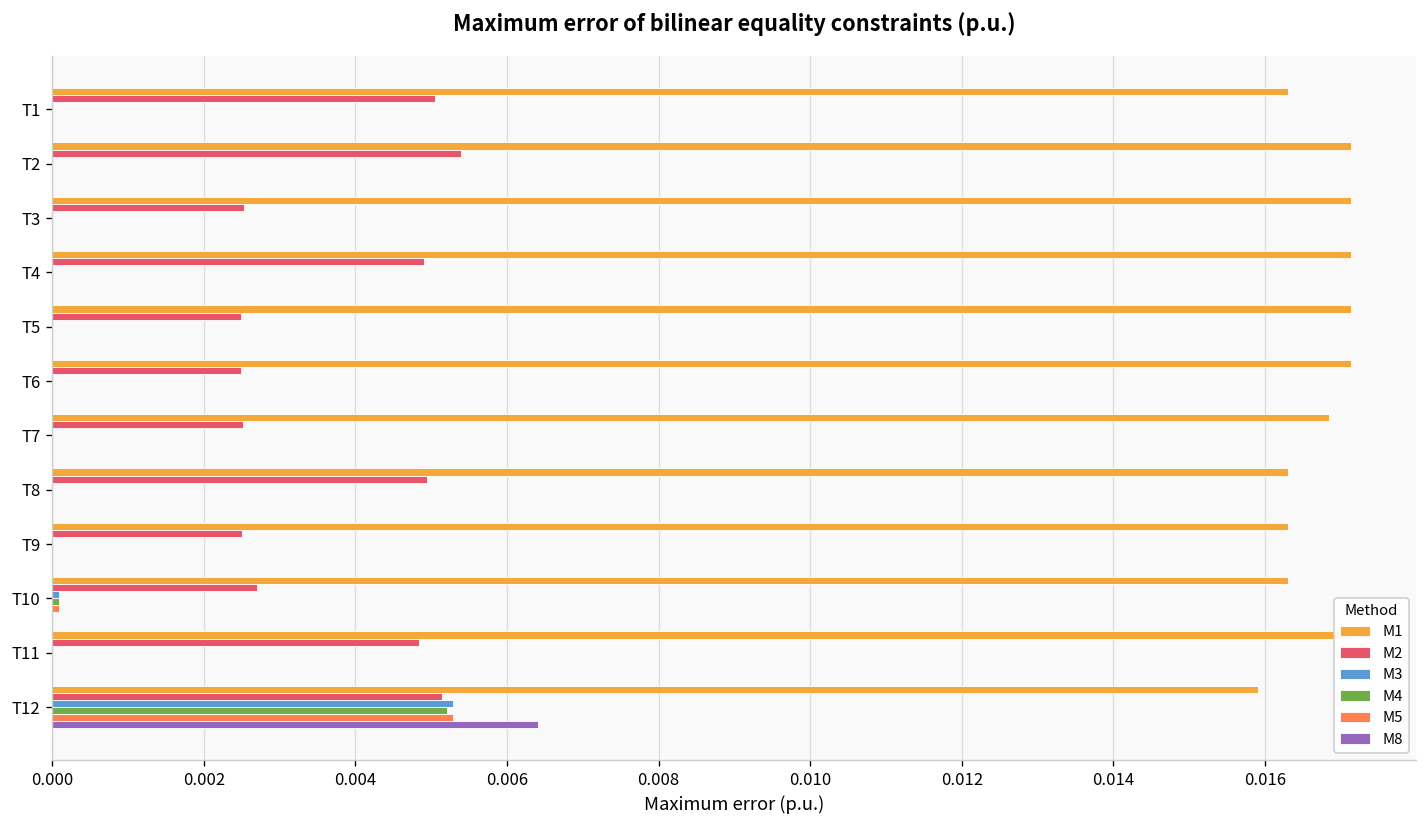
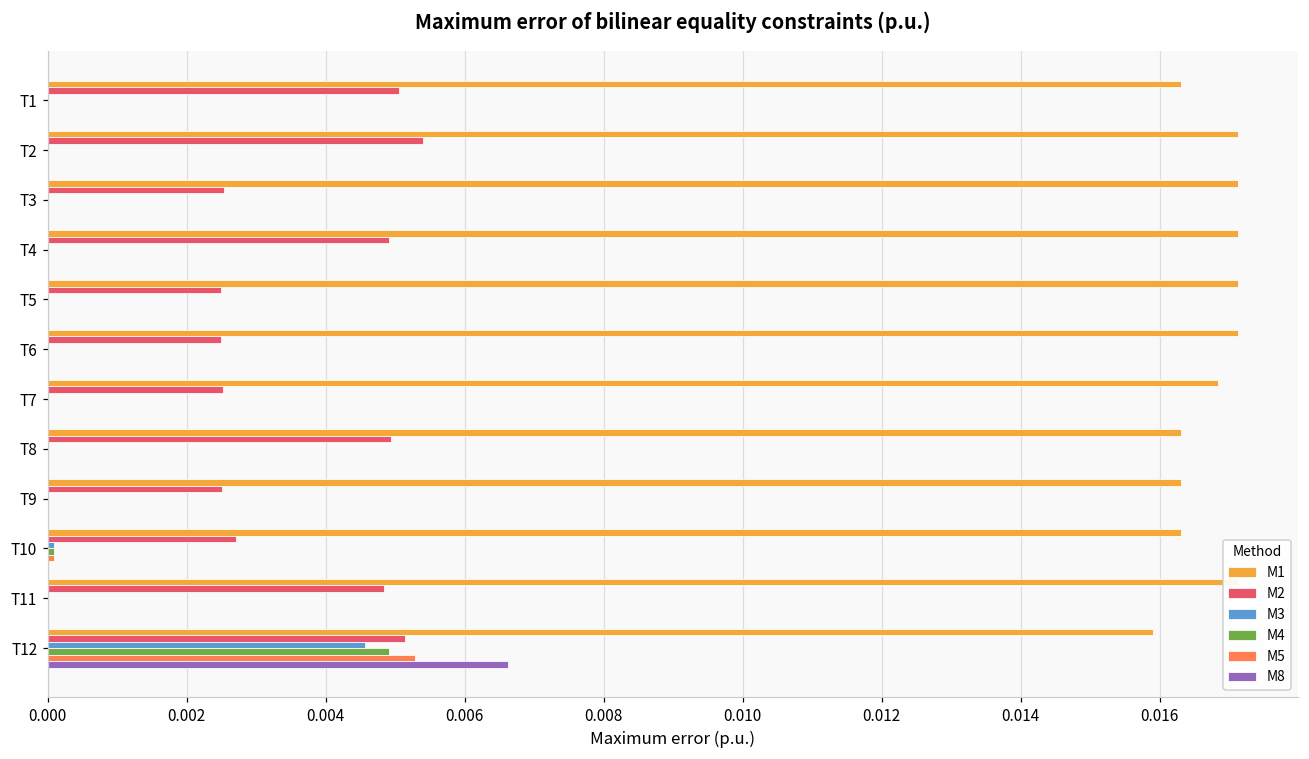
  {
    "M3": {
      "T10": 0.0001,
-     "T12": 0.0053
+     "T12": 0.0046
    },
    "M4": {
      "T10": 0.0001,
-     "T12": 0.0052
+     "T12": 0.0049
    },
    "M8": {
-     "T12": 0.0064
+     "T12": 0.0066
    }
  }
